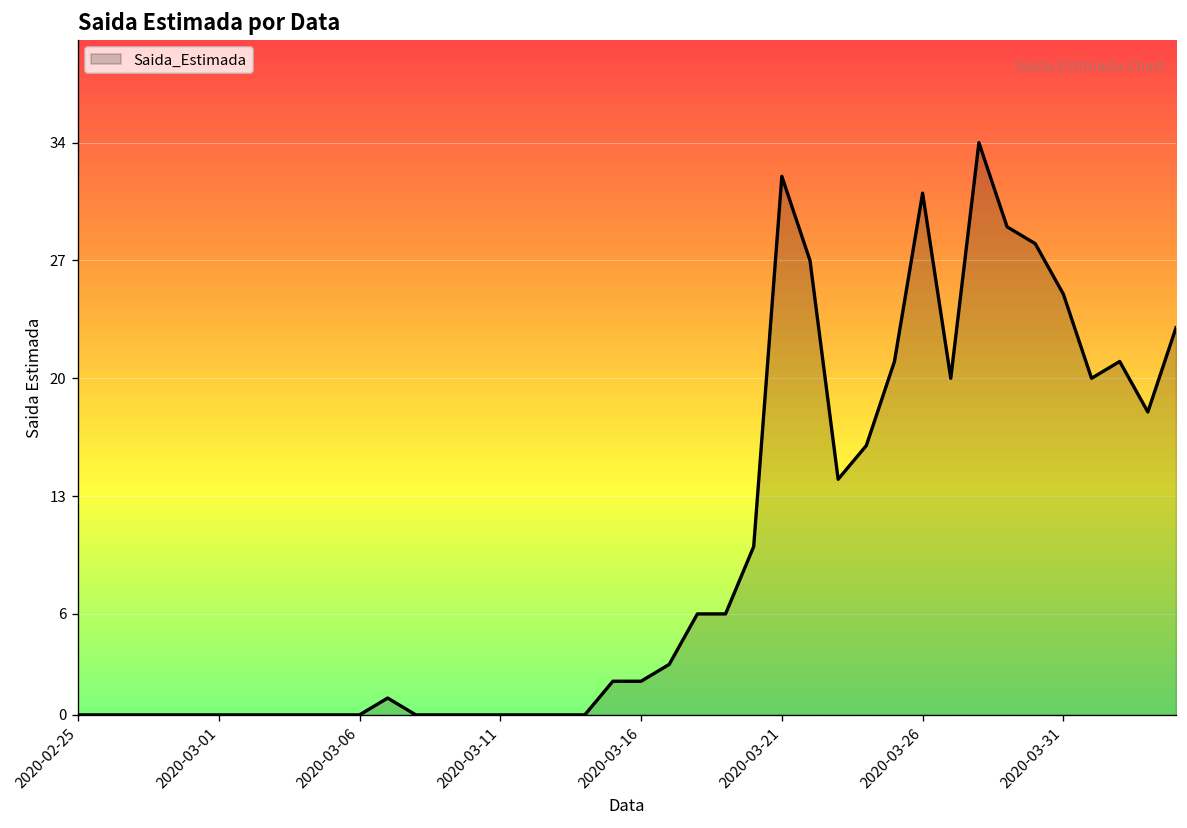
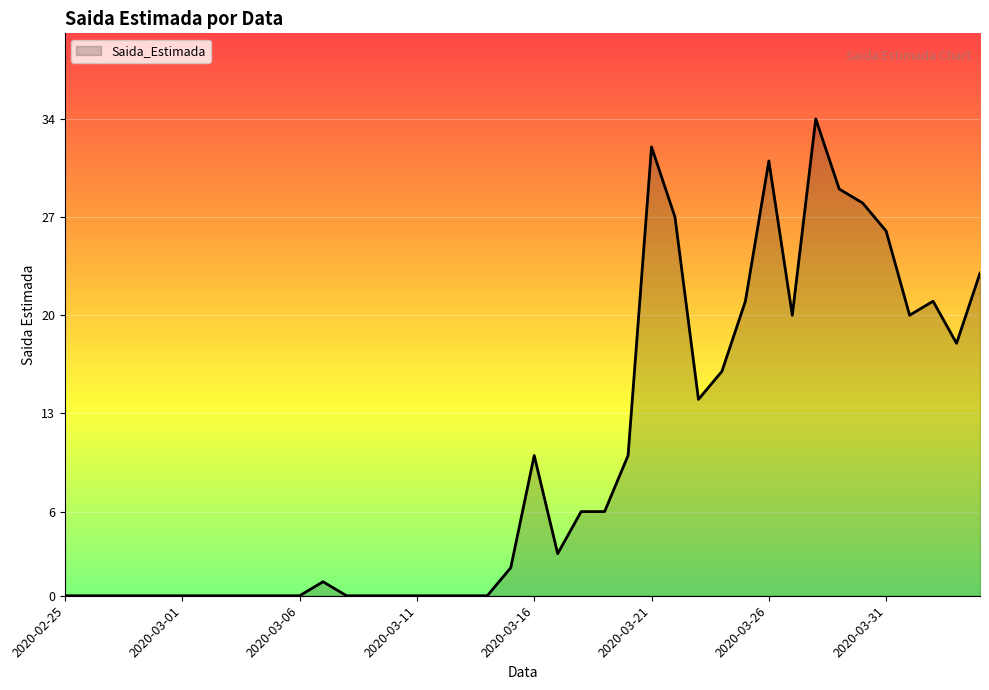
  {
    "2020-02-25": 0,
    "2020-03-01": 0,
    "2020-03-06": 0,
    "2020-03-11": 0,
-   "2020-03-16": 2,
+   "2020-03-16": 10,
    "2020-03-21": 32,
    "2020-03-26": 31,
-   "2020-03-31": 25
+   "2020-03-31": 26
  }
